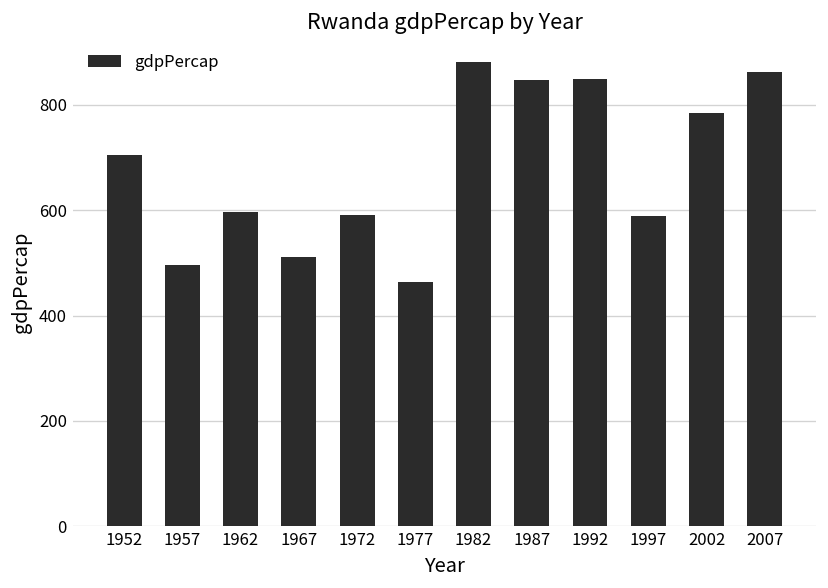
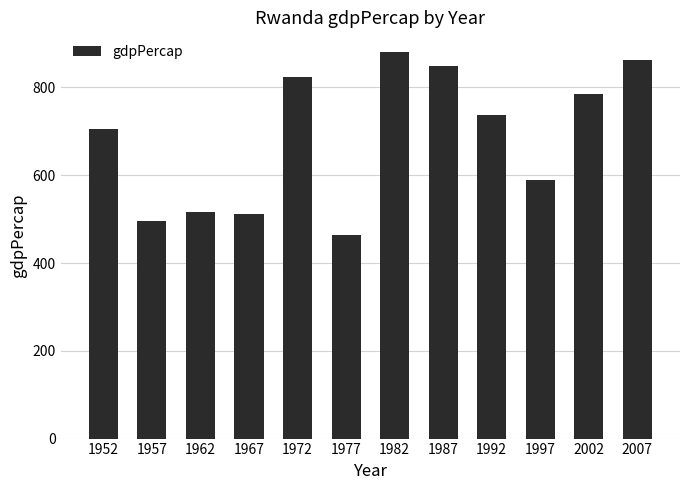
  {
    "1952": 710,
    "1957": 500,
-   "1962": 600,
+   "1962": 520,
    "1967": 510,
-   "1972": 590,
+   "1972": 820,
    "1977": 460,
    "1982": 880,
    "1987": 850,
-   "1992": 850,
+   "1992": 740,
    "1997": 590,
    "2002": 790,
    "2007": 860
  }
